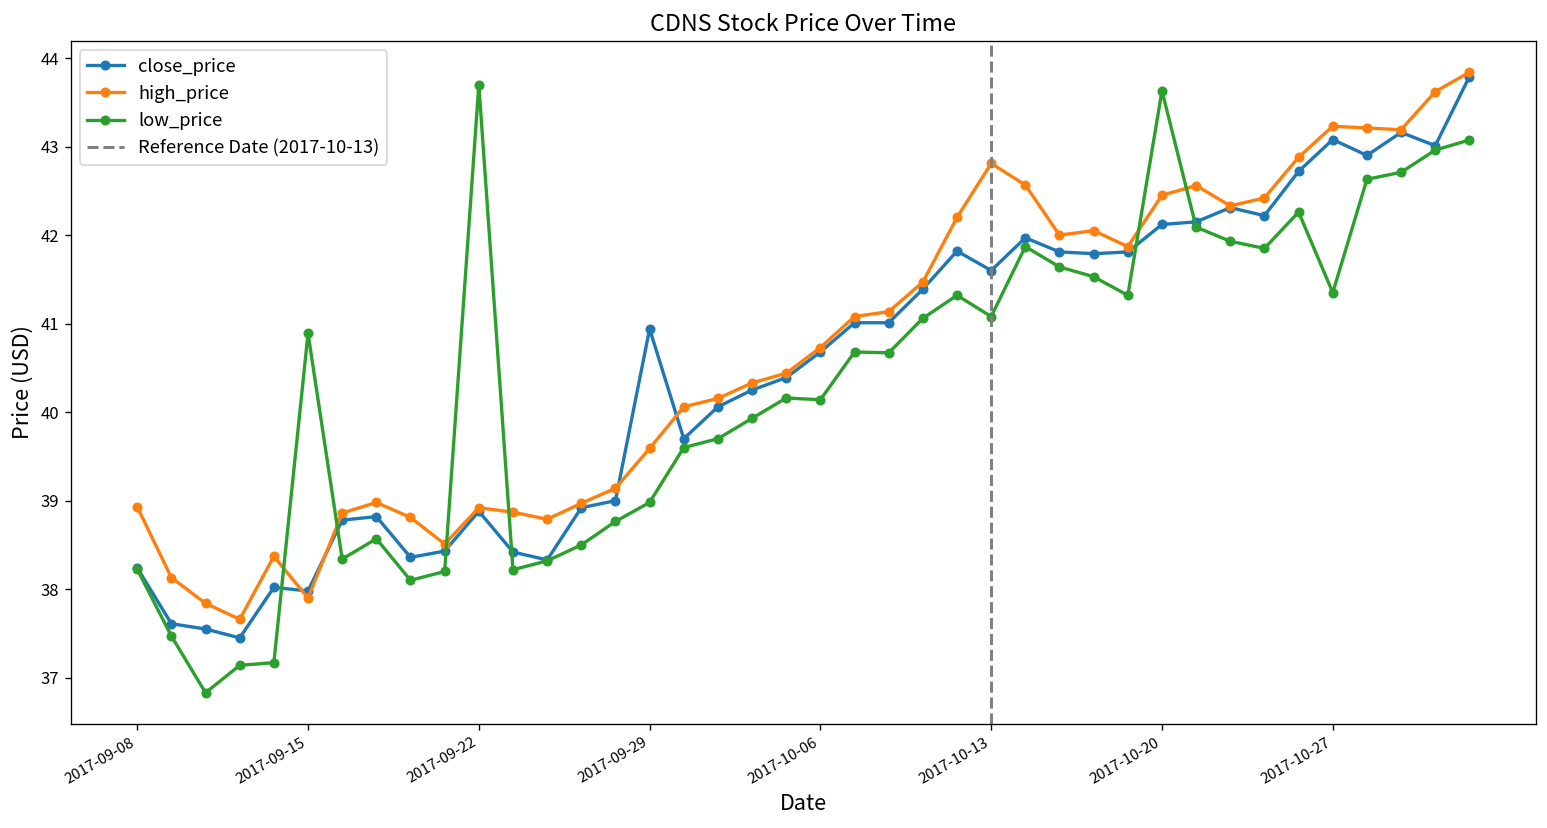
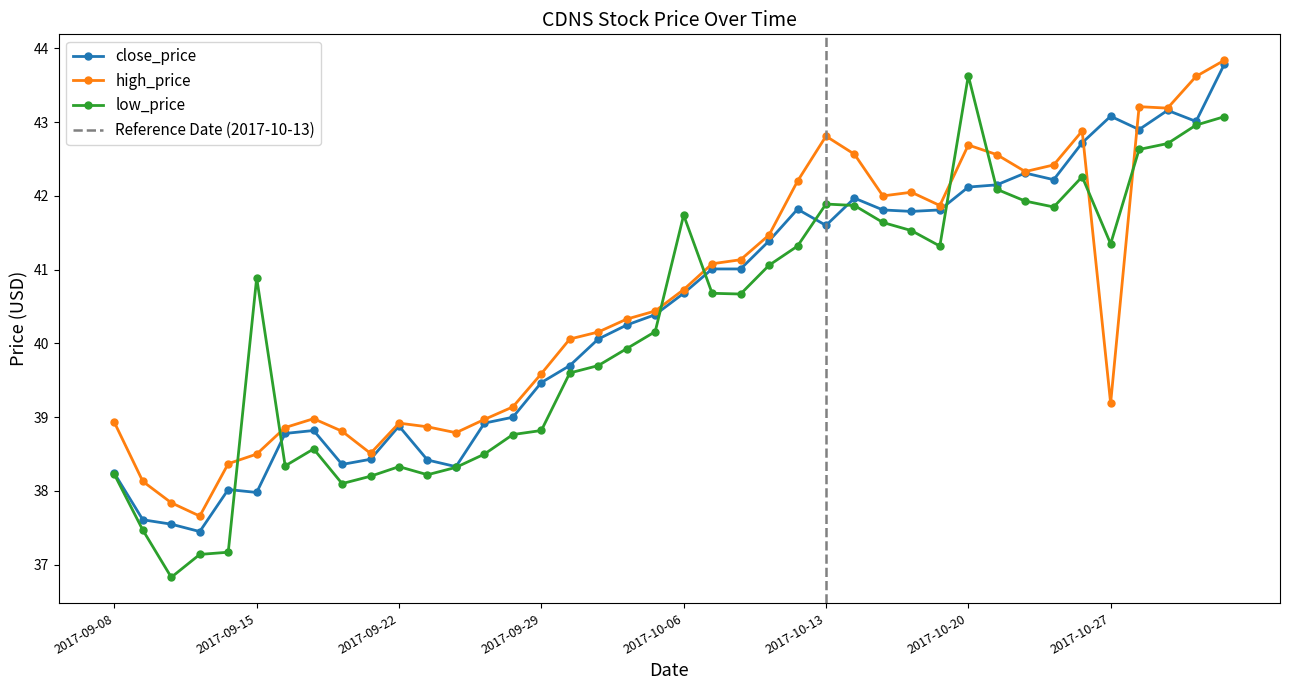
  {
    "close_price": {
      "2017-09-15": 38.0,
      "2017-09-22": 38.9,
-     "2017-09-29": 40.9,
+     "2017-09-29": 39.5,
      "2017-10-06": 40.7,
      "2017-10-13": 41.6,
      "2017-10-20": 42.1,
      "2017-10-27": 43.1
    },
    "high_price": {
      "2017-09-08": 38.9,
-     "2017-09-15": 37.9,
+     "2017-09-15": 38.5,
      "2017-09-22": 38.9,
      "2017-09-29": 39.6,
      "2017-10-06": 40.7,
      "2017-10-13": 42.8,
-     "2017-10-20": 42.5,
-     "2017-10-27": 43.2
+     "2017-10-20": 42.7,
+     "2017-10-27": 39.2
    },
    "low_price": {
      "2017-09-15": 40.9,
-     "2017-09-22": 43.7,
-     "2017-09-29": 39.0,
-     "2017-10-06": 40.1,
-     "2017-10-13": 41.1,
+     "2017-09-22": 38.3,
+     "2017-09-29": 38.8,
+     "2017-10-06": 41.7,
+     "2017-10-13": 41.9,
      "2017-10-20": 43.6,
      "2017-10-27": 41.4
    }
  }
